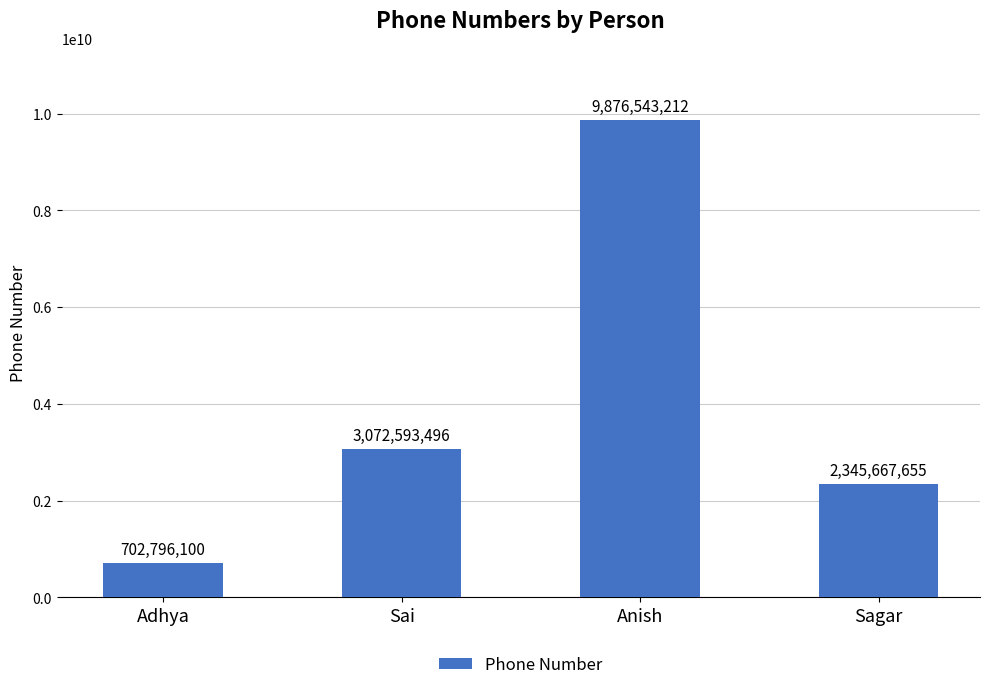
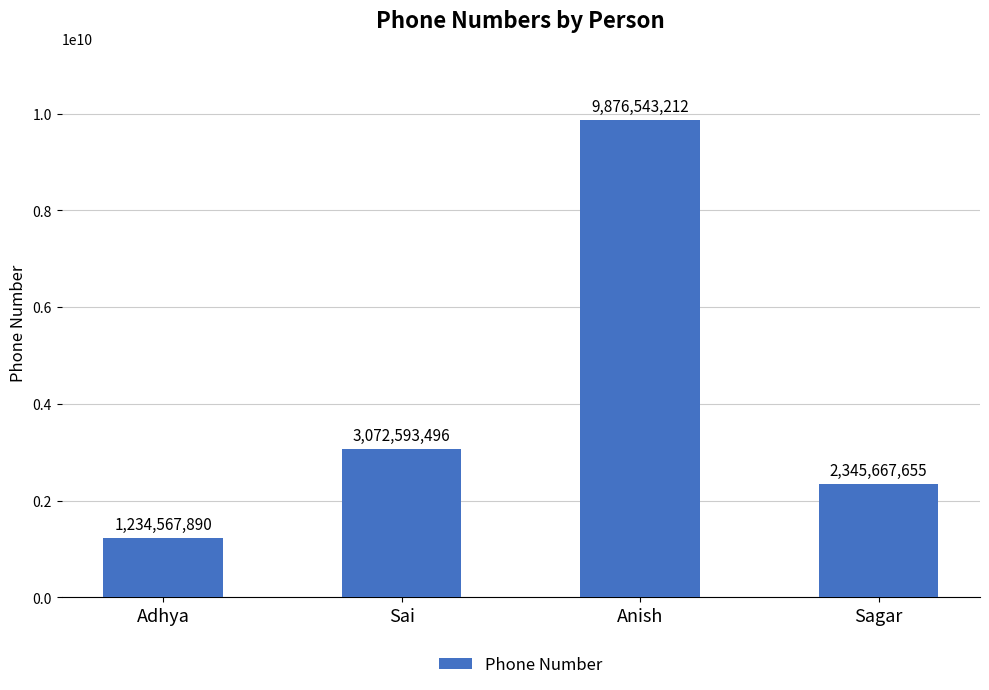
  {
-   "Adhya": "702,796,100",
+   "Adhya": "1,234,567,890",
    "Sai": "3,072,593,496",
    "Anish": "9,876,543,212",
    "Sagar": "2,345,667,655"
  }
